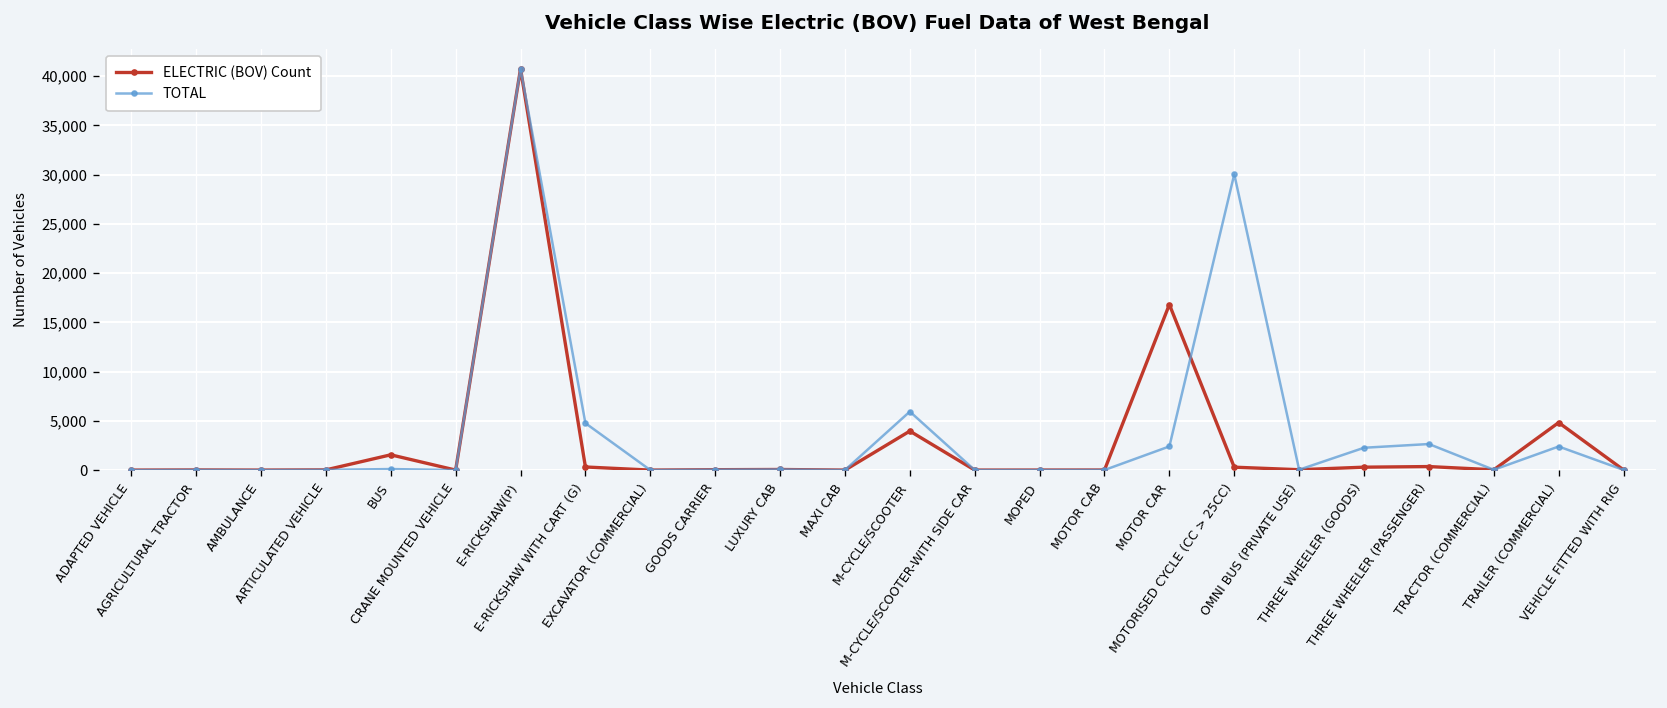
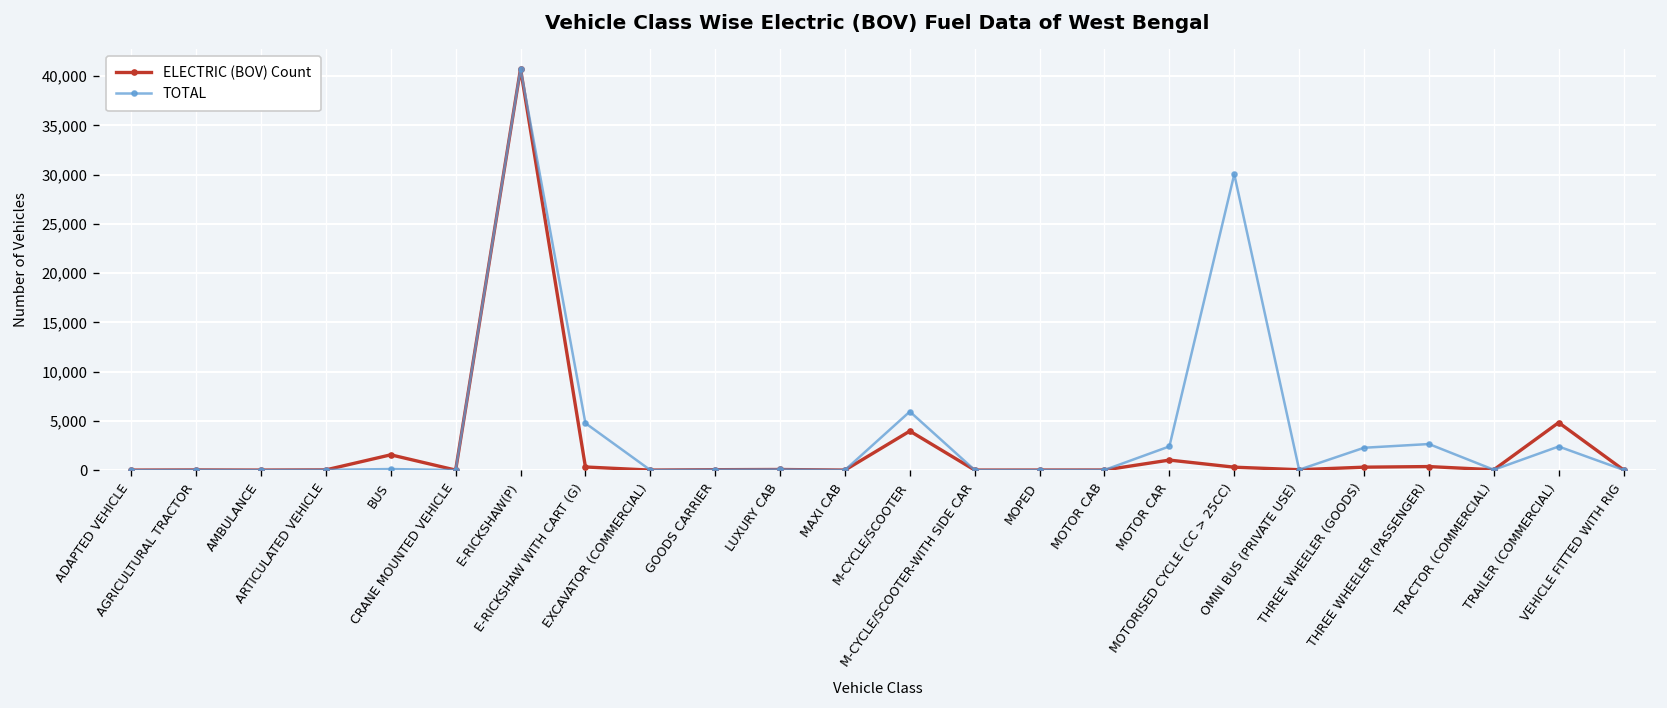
  {
    "ELECTRIC (BOV) Count": {
      "BUS": "2,000",
      "E-RICKSHAW WITH CART (G)": "0",
      "M-CYCLE/SCOOTER": "4,000",
-     "MOTOR CAR": "17,000",
+     "MOTOR CAR": "1,000",
      "MOTORISED CYCLE (CC > 25CC)": "0",
      "THREE WHEELER (GOODS)": "0",
      "THREE WHEELER (PASSENGER)": "0",
      "TRAILER (COMMERCIAL)": "5,000"
    },
    "TOTAL": {
      "BUS": "0",
      "E-RICKSHAW WITH CART (G)": "5,000",
      "M-CYCLE/SCOOTER": "6,000",
      "MOTOR CAR": "2,000",
      "MOTORISED CYCLE (CC > 25CC)": "30,000",
      "THREE WHEELER (GOODS)": "2,000",
      "THREE WHEELER (PASSENGER)": "3,000",
      "TRAILER (COMMERCIAL)": "2,000"
    }
  }
